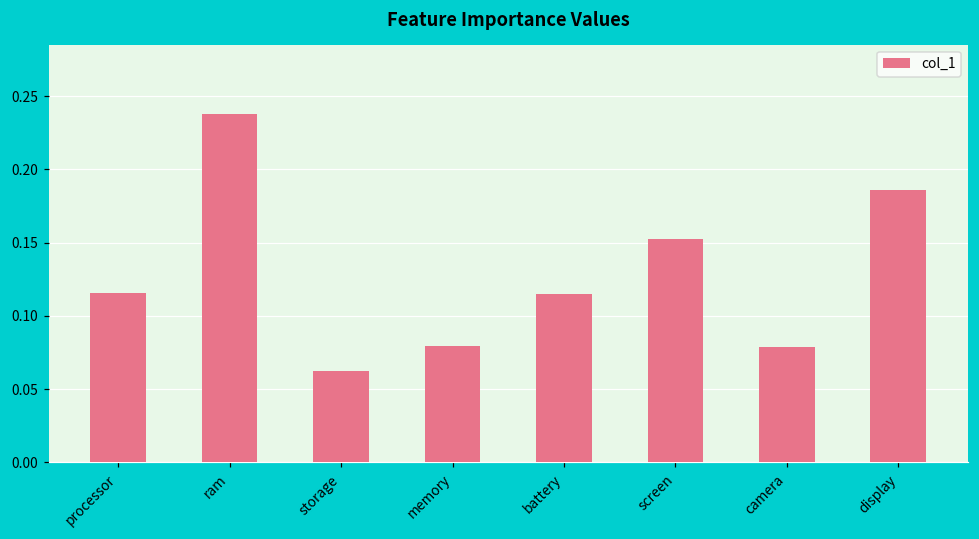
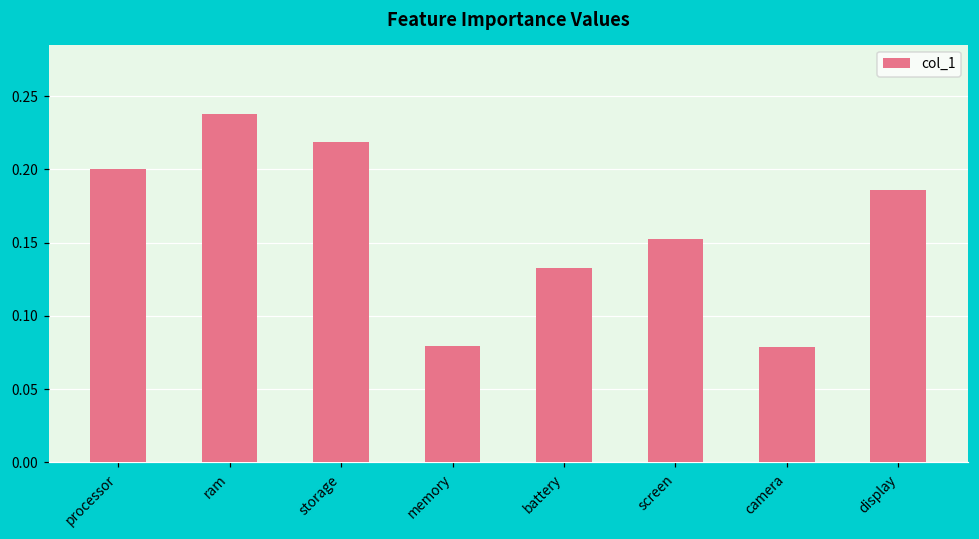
  {
-   "processor": 0.116,
+   "processor": 0.200,
    "ram": 0.238,
-   "storage": 0.063,
+   "storage": 0.219,
    "memory": 0.080,
-   "battery": 0.115,
+   "battery": 0.133,
    "screen": 0.152,
    "camera": 0.079,
    "display": 0.186
  }
